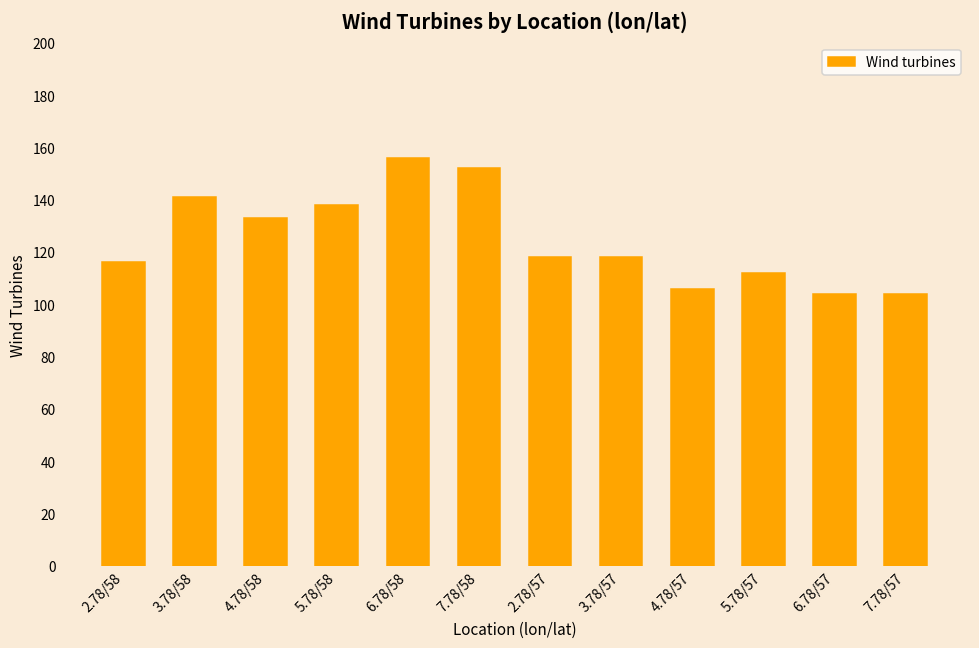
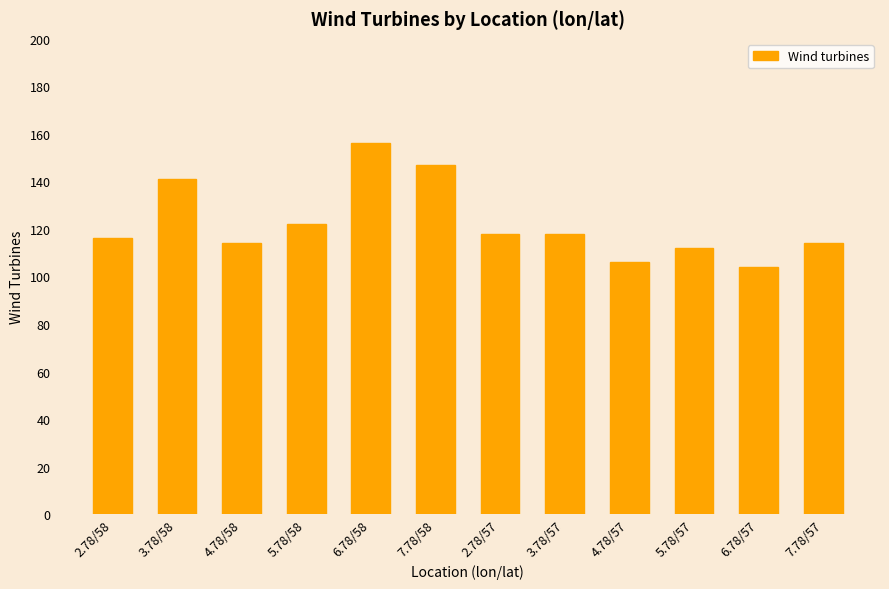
  {
    "2.78/58": 116,
    "3.78/58": 141,
-   "4.78/58": 133,
-   "5.78/58": 138,
+   "4.78/58": 114,
+   "5.78/58": 122,
    "6.78/58": 156,
-   "7.78/58": 152,
+   "7.78/58": 147,
    "2.78/57": 118,
    "3.78/57": 118,
    "4.78/57": 106,
    "5.78/57": 112,
    "6.78/57": 104,
-   "7.78/57": 104
+   "7.78/57": 114
  }
